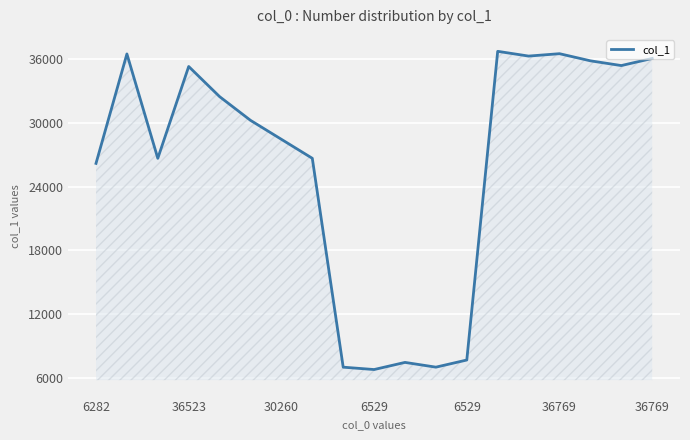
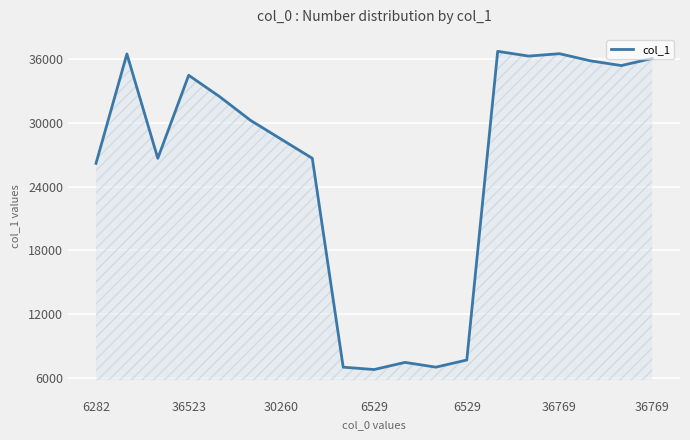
  {
    "6282": 26200,
-   "36523": 35300,
+   "36523": 34500,
    "30260": 28500
  }
